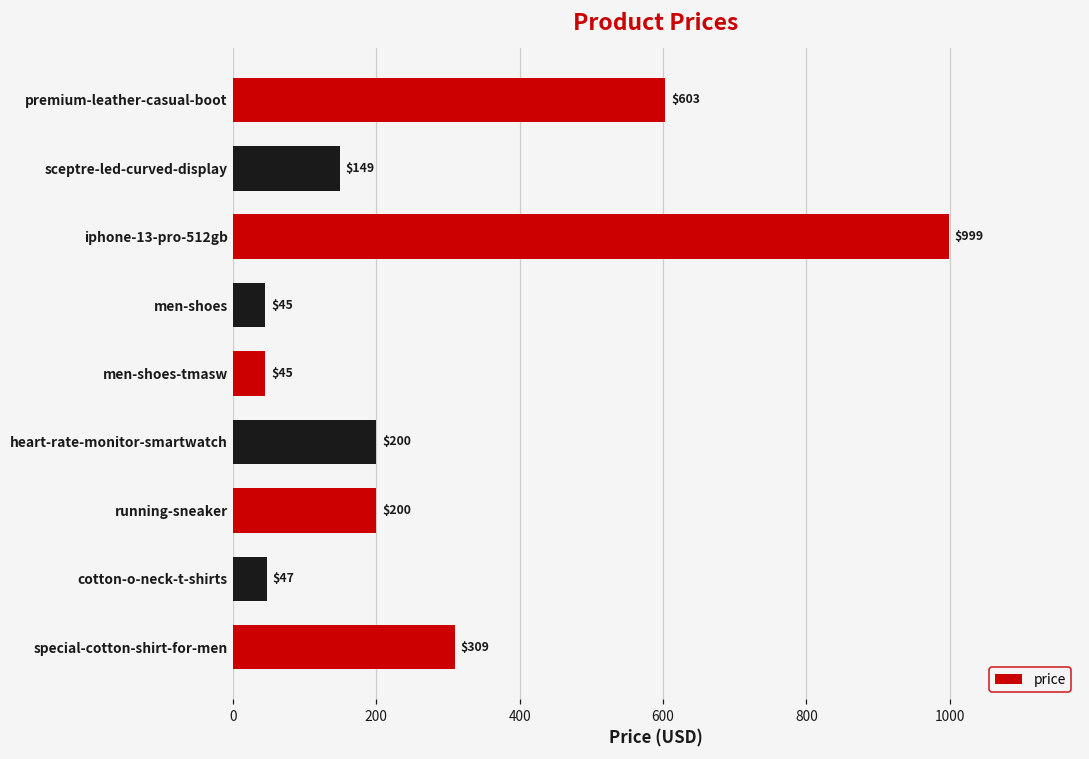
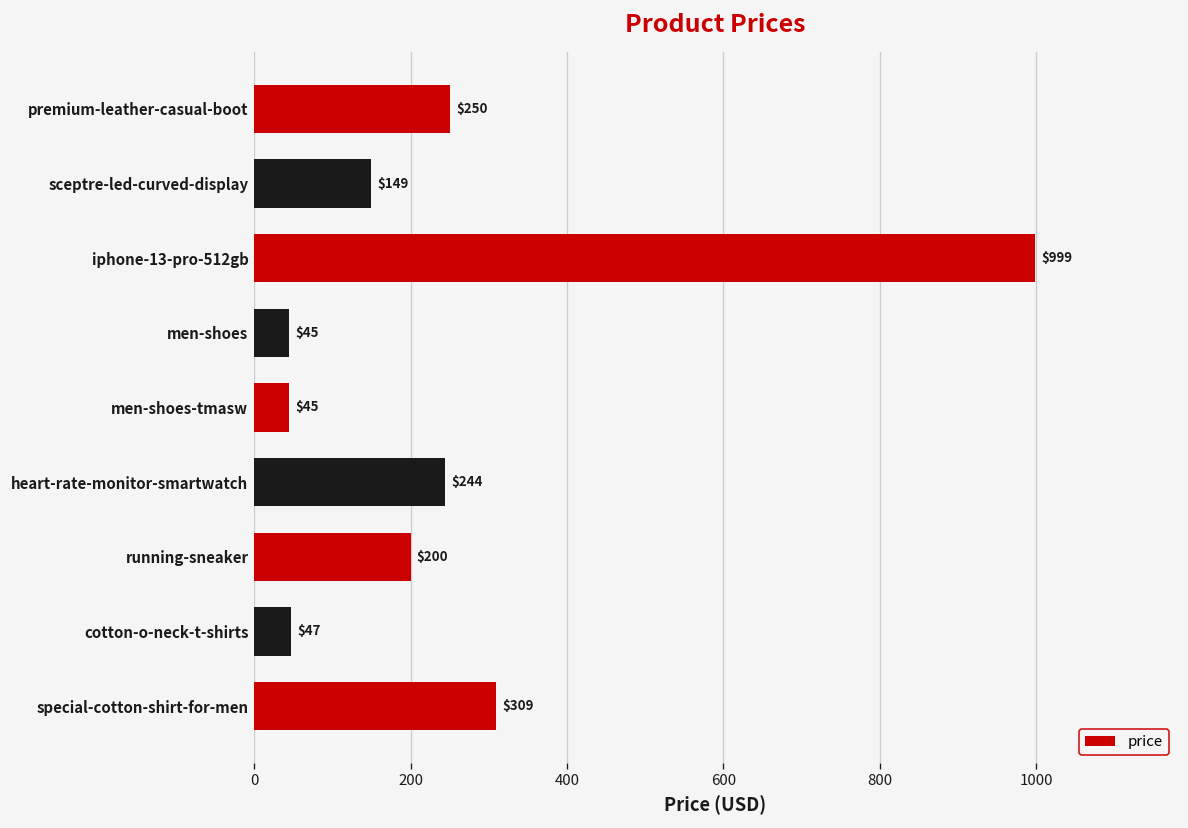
  {
-   "premium-leather-casual-boot": "$603",
+   "premium-leather-casual-boot": "$250",
    "sceptre-led-curved-display": "$149",
    "iphone-13-pro-512gb": "$999",
    "men-shoes": "$45",
    "men-shoes-tmasw": "$45",
-   "heart-rate-monitor-smartwatch": "$200",
+   "heart-rate-monitor-smartwatch": "$244",
    "running-sneaker": "$200",
    "cotton-o-neck-t-shirts": "$47",
    "special-cotton-shirt-for-men": "$309"
  }
